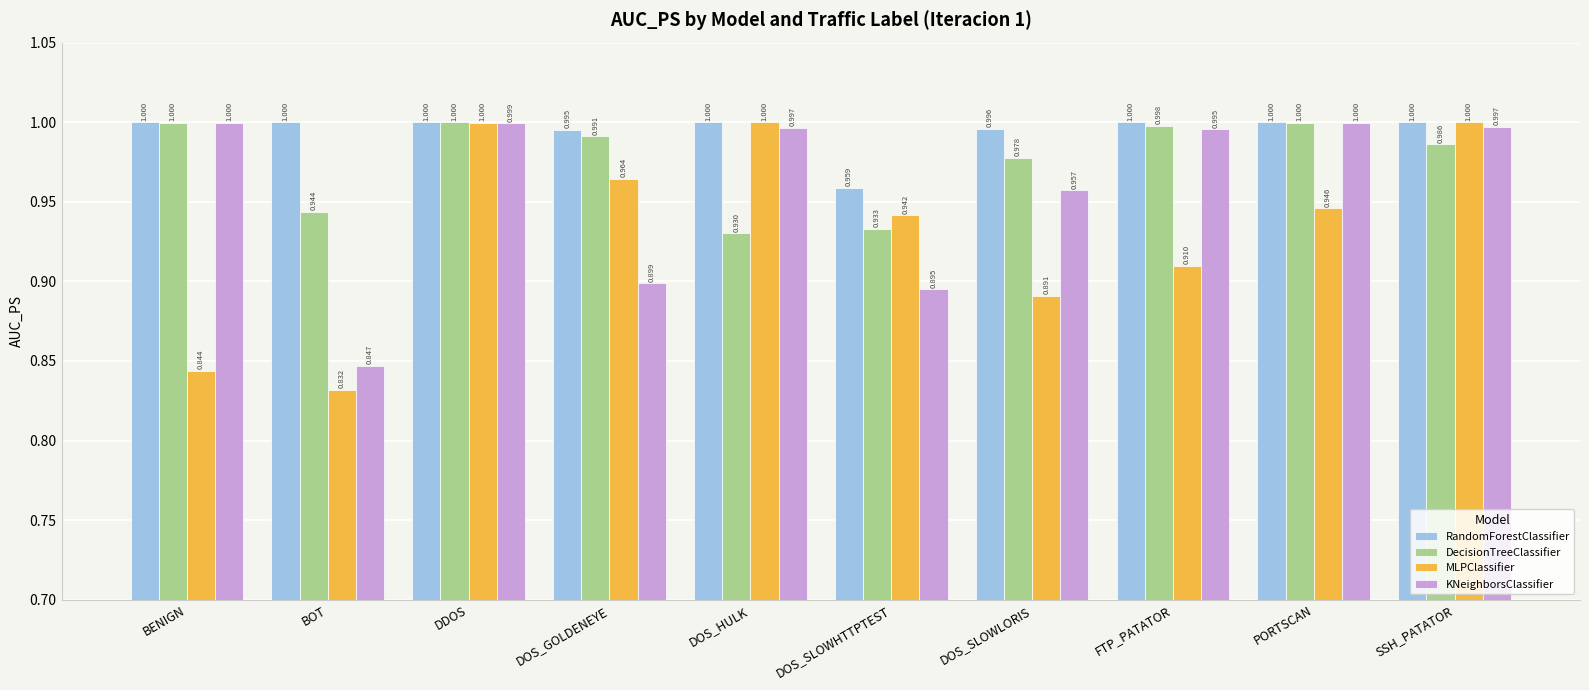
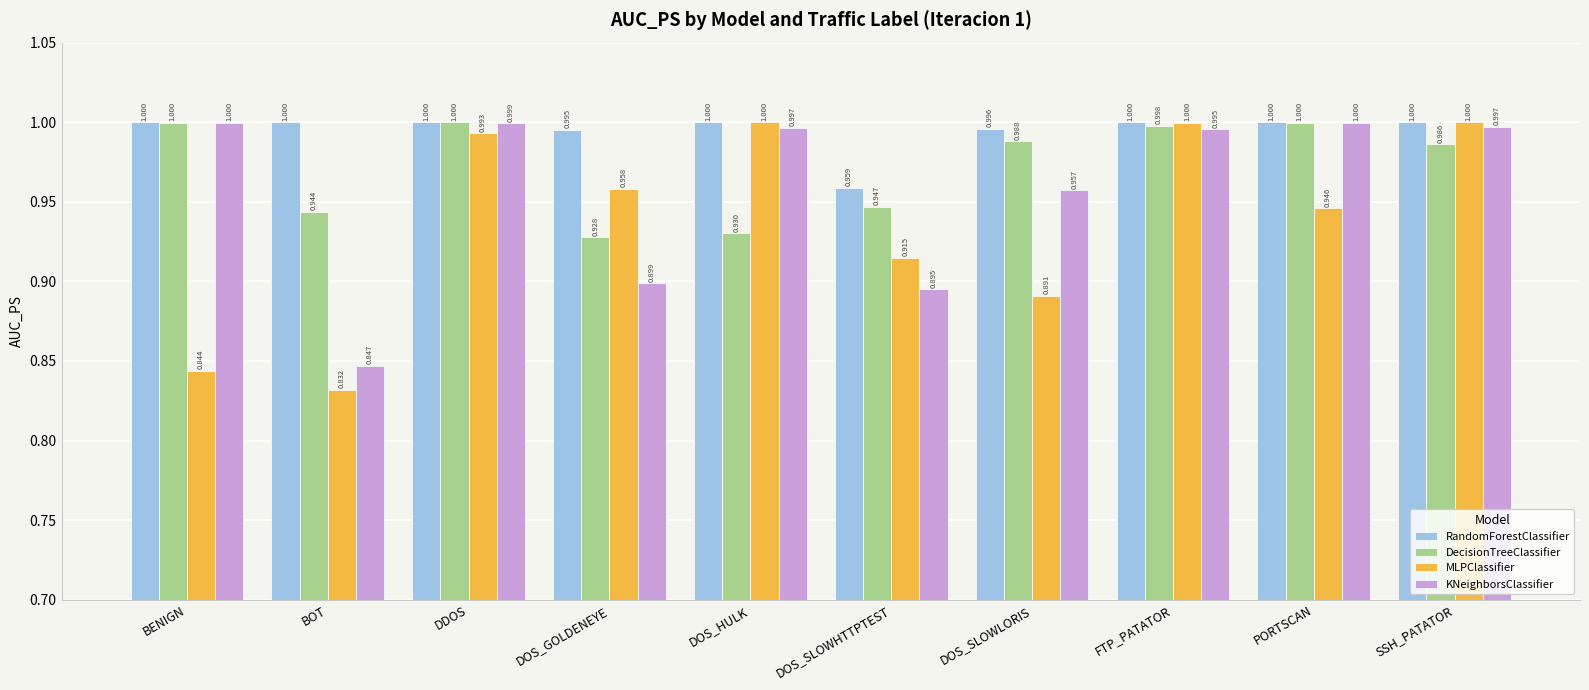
  {
    "DecisionTreeClassifier": {
      "BENIGN": 1.000,
      "BOT": 0.944,
      "DDOS": 1.000,
-     "DOS_GOLDENEYE": 0.991,
+     "DOS_GOLDENEYE": 0.928,
      "DOS_HULK": 0.930,
-     "DOS_SLOWHTTPTEST": 0.933,
-     "DOS_SLOWLORIS": 0.978,
+     "DOS_SLOWHTTPTEST": 0.947,
+     "DOS_SLOWLORIS": 0.988,
      "FTP_PATATOR": 0.998,
      "PORTSCAN": 1.000,
      "SSH_PATATOR": 0.986
    },
    "MLPClassifier": {
      "BENIGN": 0.844,
      "BOT": 0.832,
-     "DDOS": 1.000,
-     "DOS_GOLDENEYE": 0.964,
+     "DDOS": 0.993,
+     "DOS_GOLDENEYE": 0.958,
      "DOS_HULK": 1.000,
-     "DOS_SLOWHTTPTEST": 0.942,
+     "DOS_SLOWHTTPTEST": 0.915,
      "DOS_SLOWLORIS": 0.891,
-     "FTP_PATATOR": 0.910,
+     "FTP_PATATOR": 1.000,
      "PORTSCAN": 0.946,
      "SSH_PATATOR": 1.000
    }
  }
